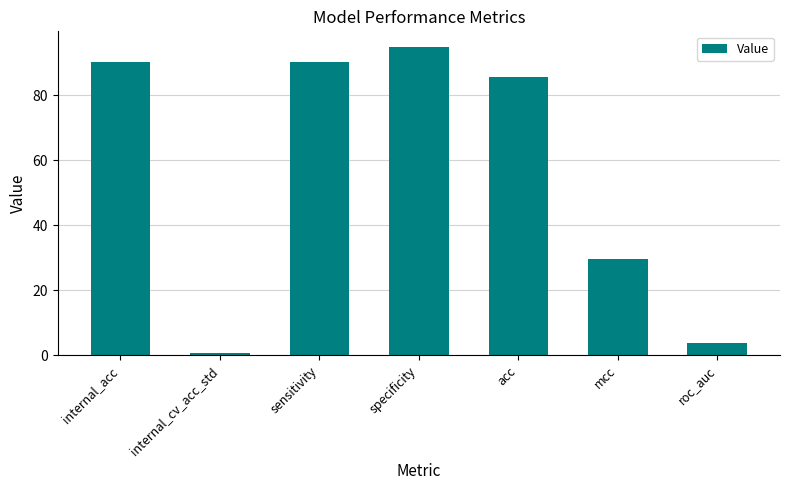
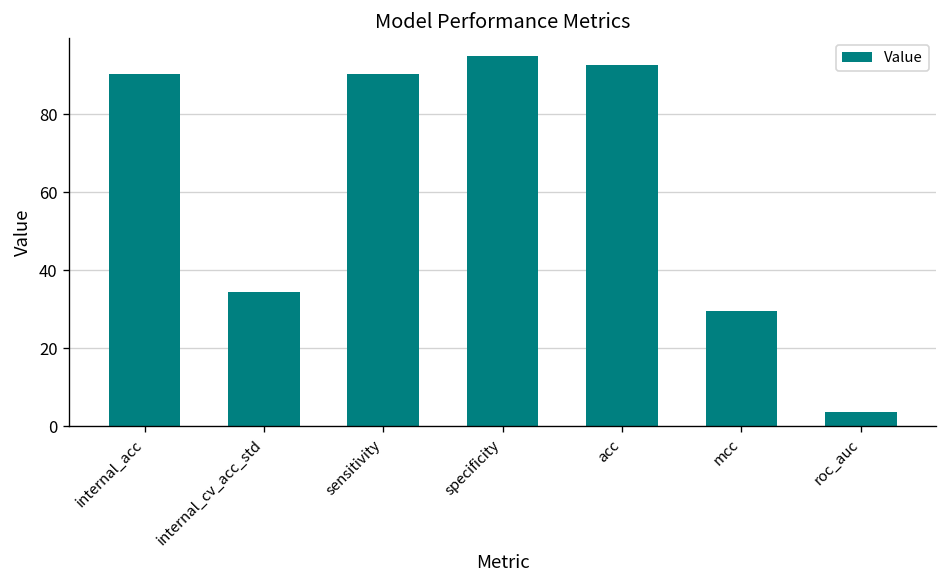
  {
    "internal_acc": 90,
-   "internal_cv_acc_std": 1,
+   "internal_cv_acc_std": 35,
    "sensitivity": 90,
    "specificity": 95,
-   "acc": 86,
+   "acc": 93,
    "mcc": 30,
    "roc_auc": 4
  }
